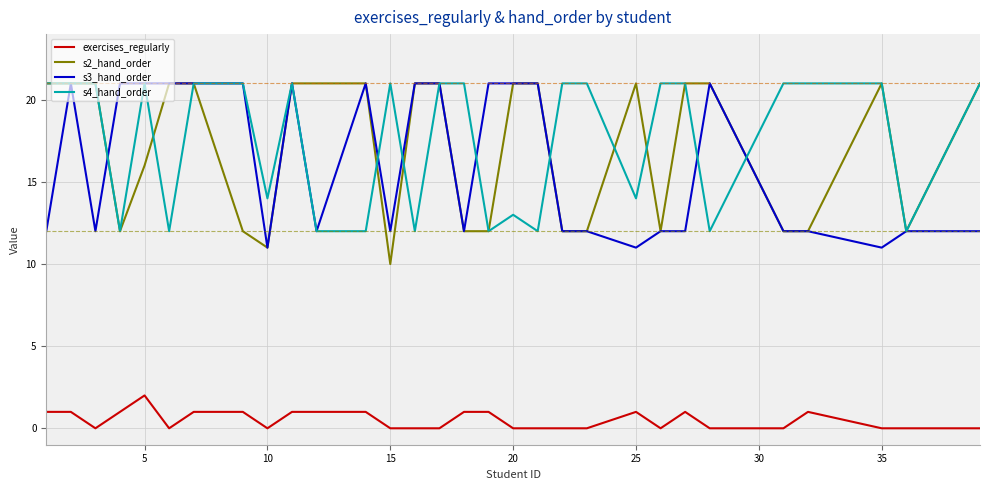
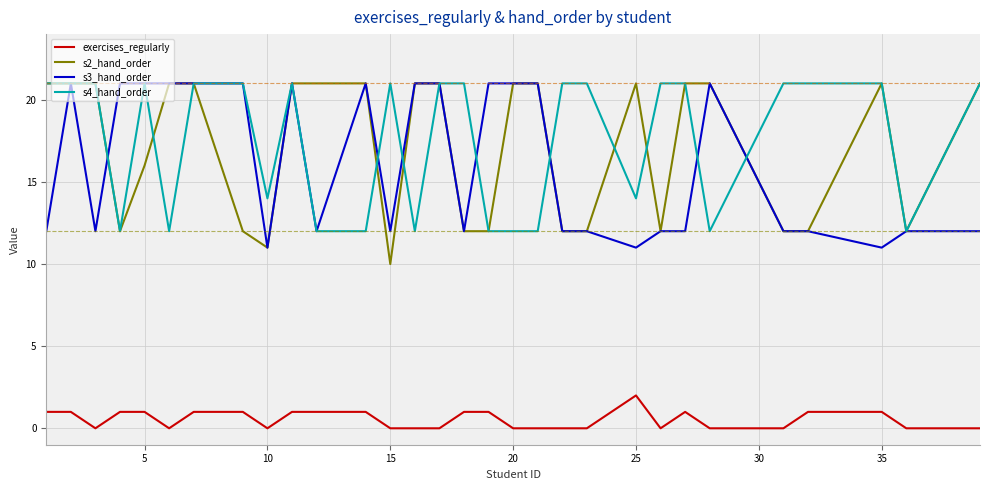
  {
    "exercises_regularly": {
-     "5": 2,
+     "5": 1,
      "10": 0,
      "15": 0,
      "20": 0,
-     "25": 1,
-     "35": 0
+     "25": 2,
+     "35": 1
    },
    "s2_hand_order": {
      "5": 16,
      "15": 10,
      "25": 21
    },
    "s3_hand_order": {
      "15": 12,
      "25": 11,
      "35": 11
    },
    "s4_hand_order": {
      "10": 14,
      "15": 21,
-     "20": 13,
+     "20": 12,
      "25": 14
    }
  }
